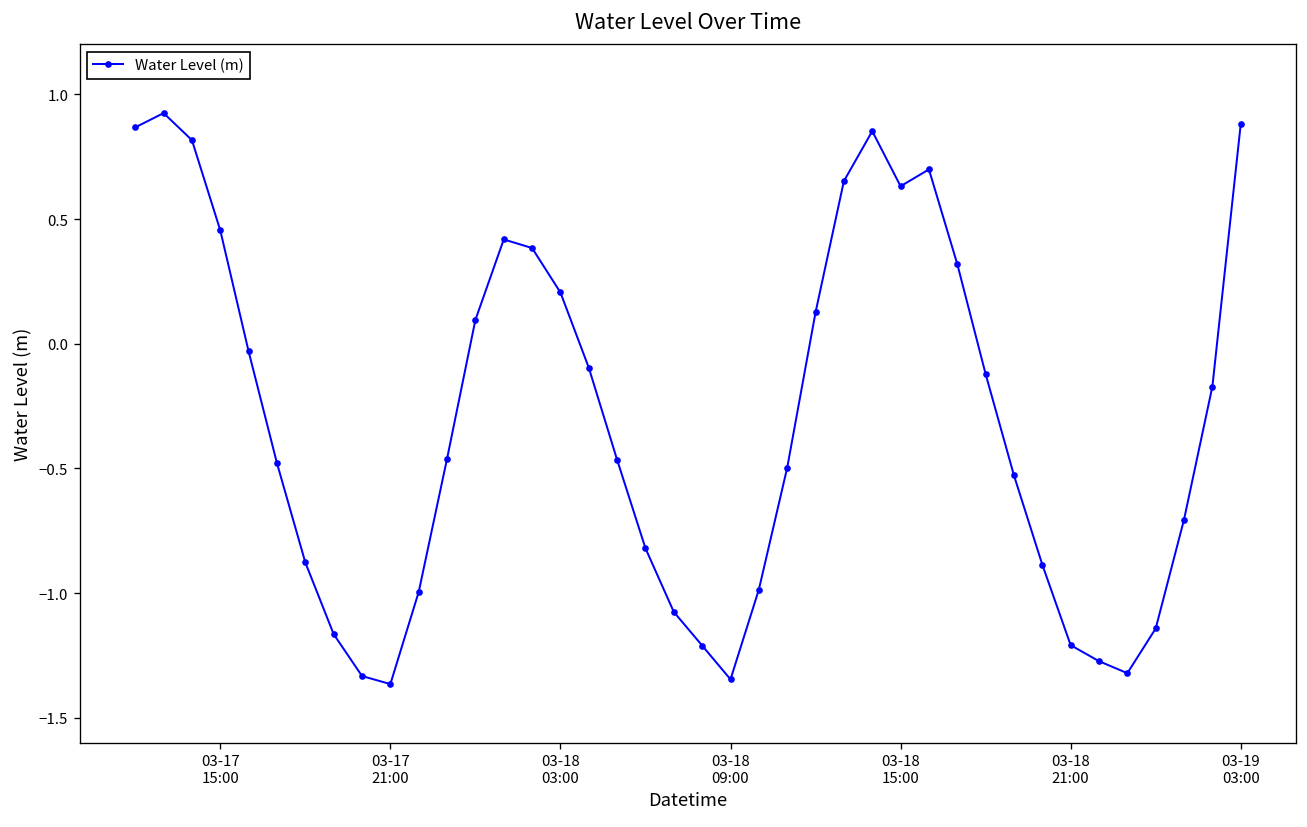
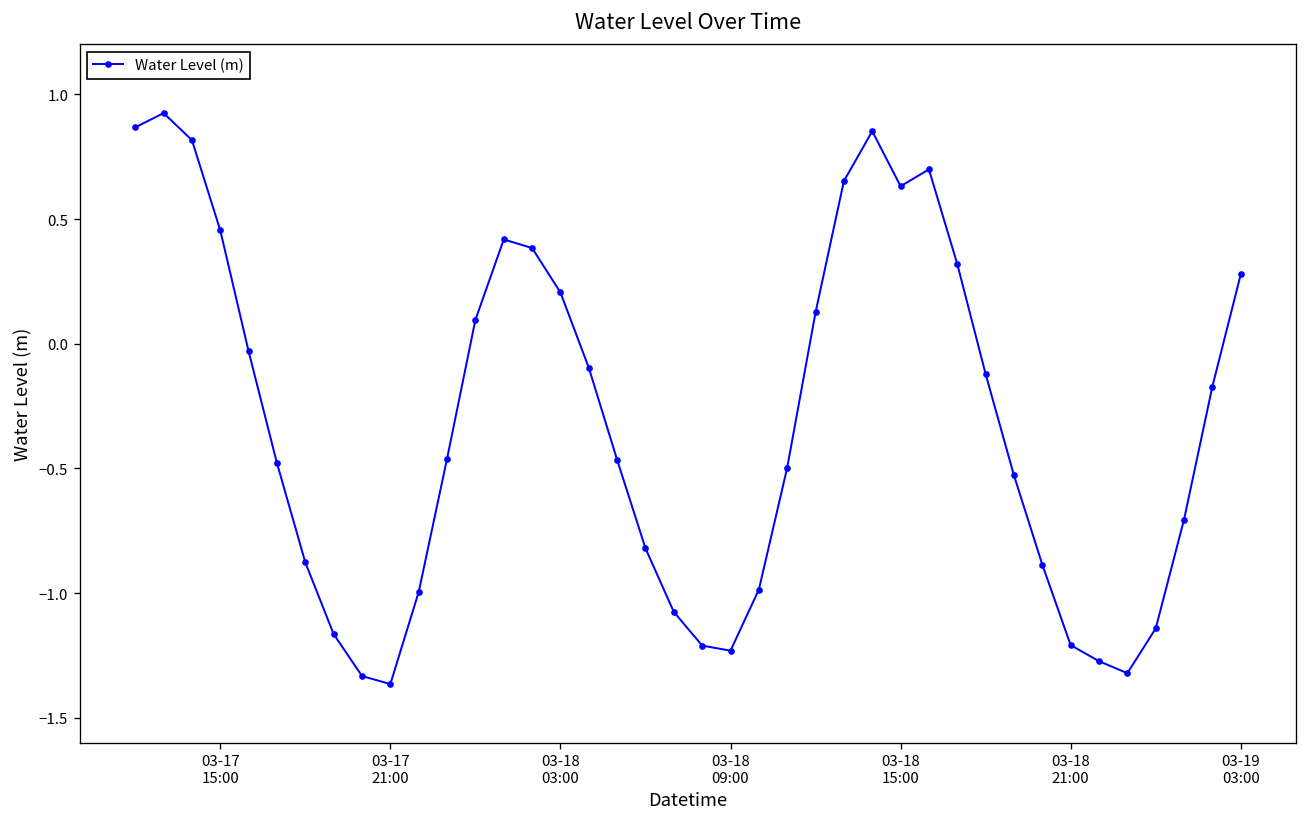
  {
    "03-17 15:00": 0.45,
    "03-17 21:00": -1.37,
    "03-18 03:00": 0.21,
-   "03-18 09:00": -1.35,
+   "03-18 09:00": -1.23,
    "03-18 15:00": 0.63,
    "03-18 21:00": -1.21,
-   "03-19 03:00": 0.88
+   "03-19 03:00": 0.28
  }
